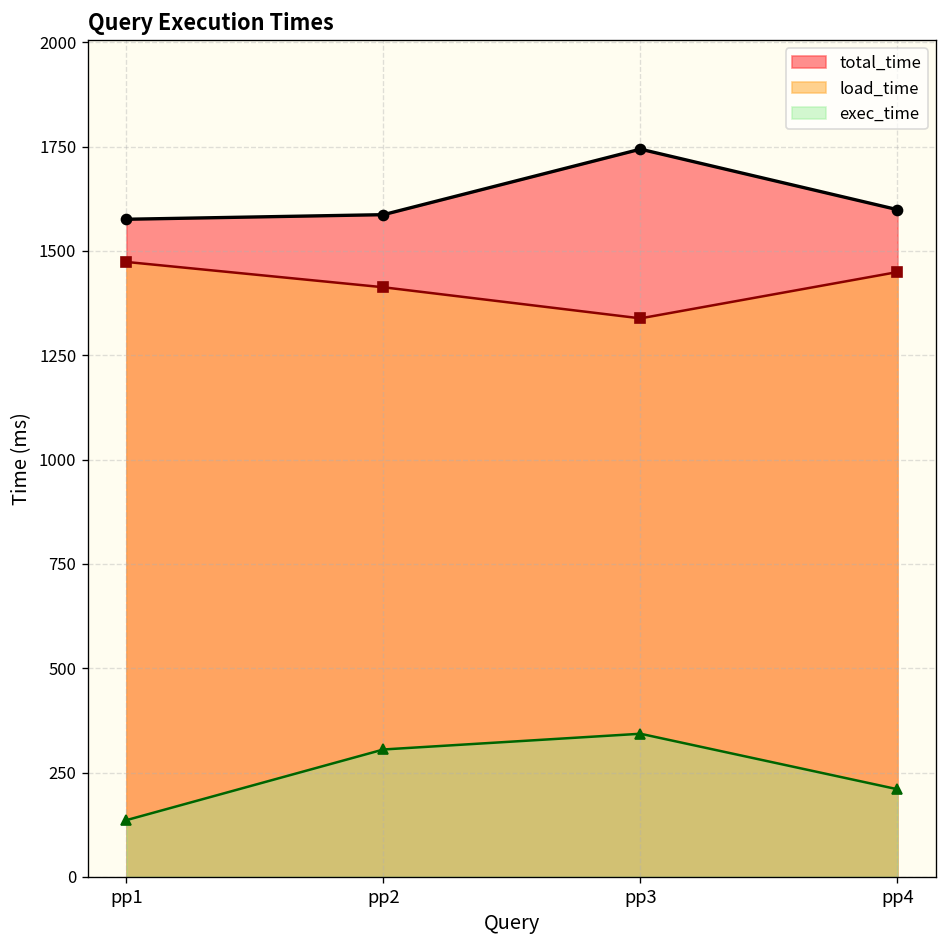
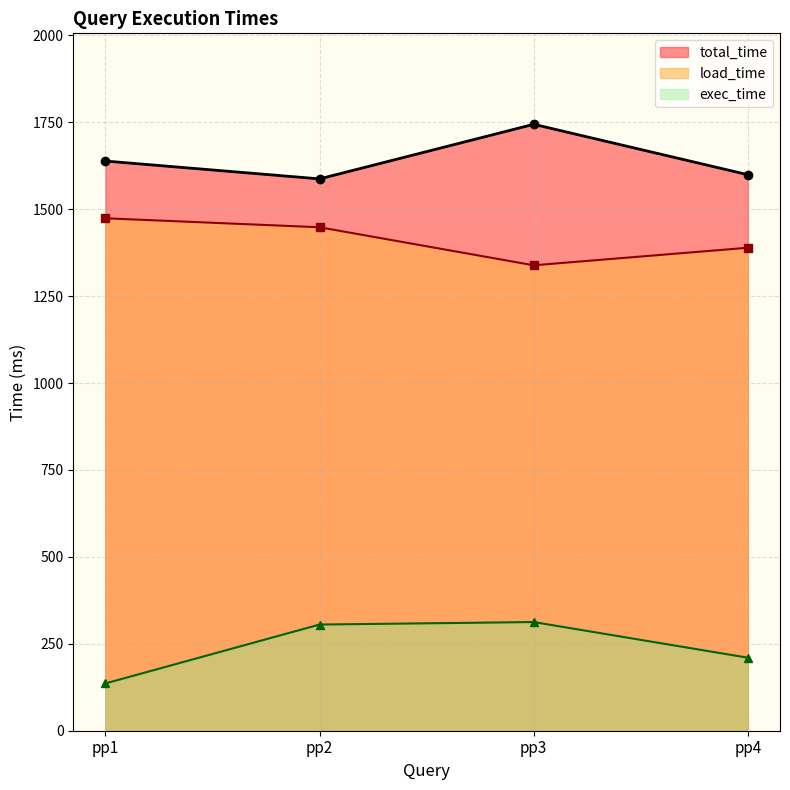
  {
    "total_time": {
-     "pp1": 1580,
+     "pp1": 1640,
      "pp2": 1590,
      "pp3": 1740,
      "pp4": 1600
    },
    "load_time": {
      "pp1": 1470,
-     "pp2": 1410,
+     "pp2": 1450,
      "pp3": 1340,
-     "pp4": 1450
+     "pp4": 1390
    },
    "exec_time": {
      "pp1": 140,
      "pp2": 310,
-     "pp3": 340,
+     "pp3": 310,
      "pp4": 210
    }
  }
